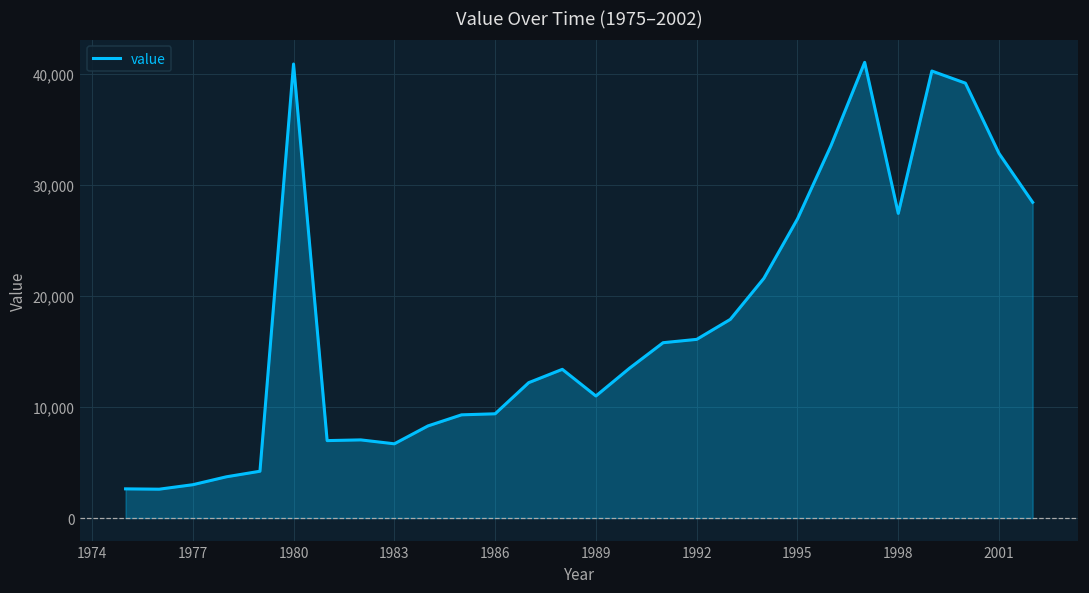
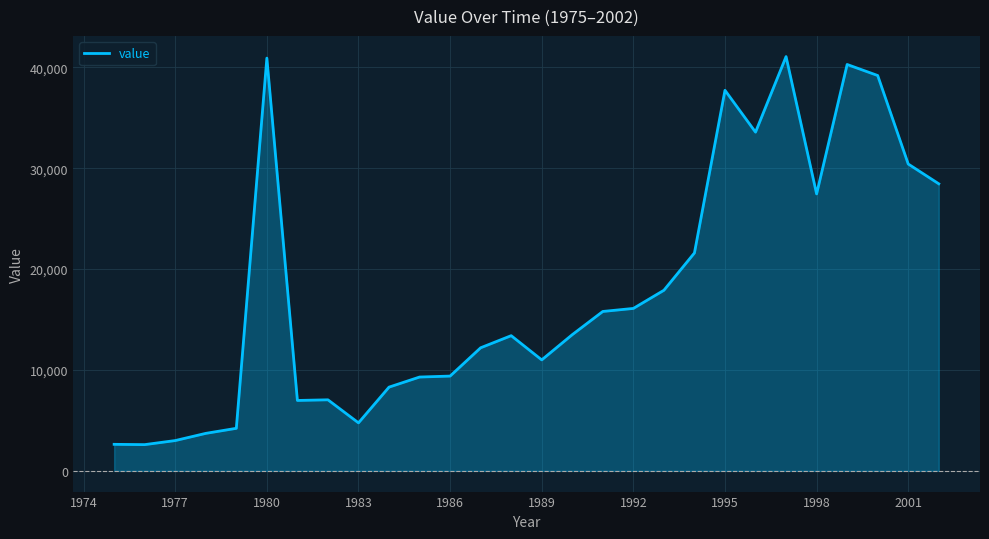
  {
    "1977": "3,000",
    "1980": "40,900",
-   "1983": "6,700",
+   "1983": "4,800",
    "1986": "9,400",
    "1989": "11,000",
    "1992": "16,100",
-   "1995": "27,000",
+   "1995": "37,700",
    "1998": "27,500",
-   "2001": "32,800"
+   "2001": "30,400"
  }
